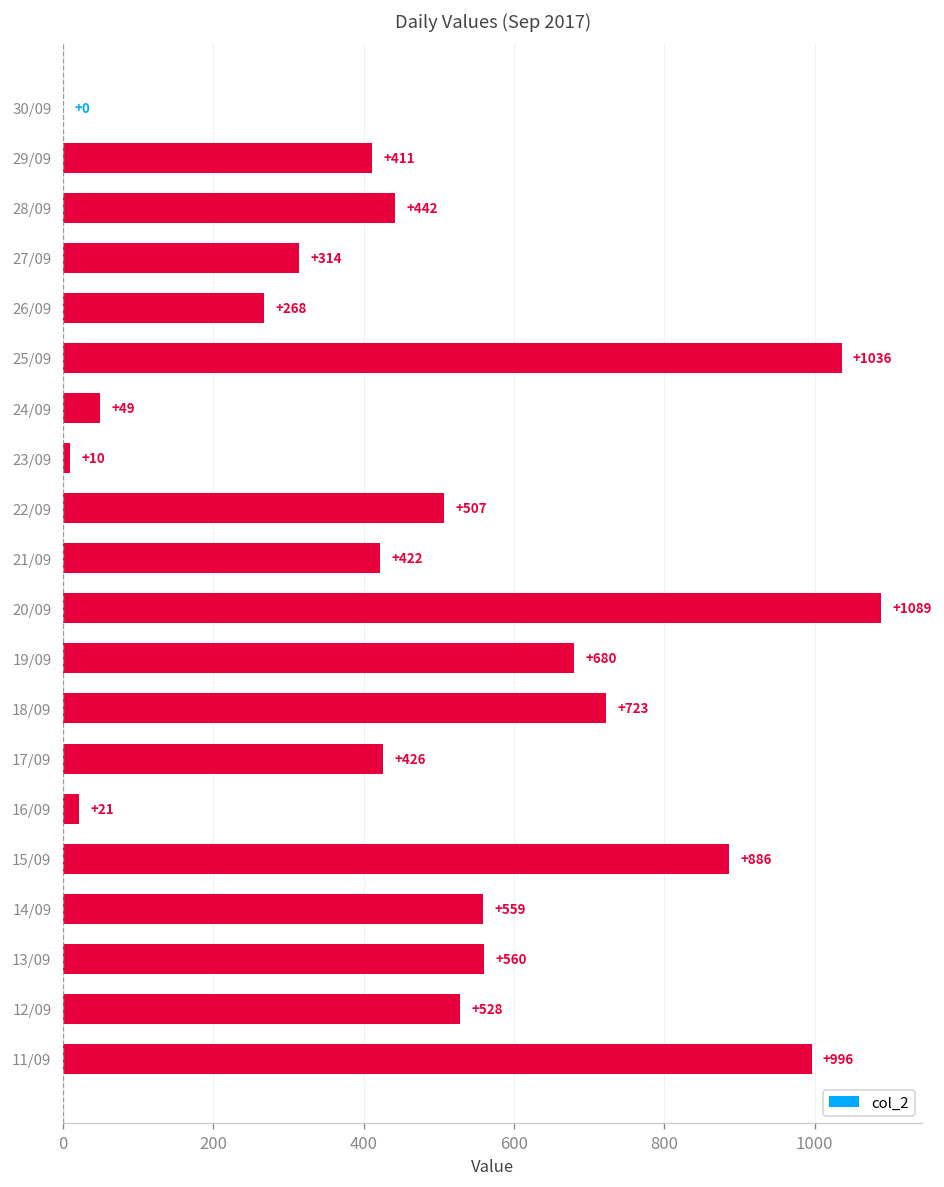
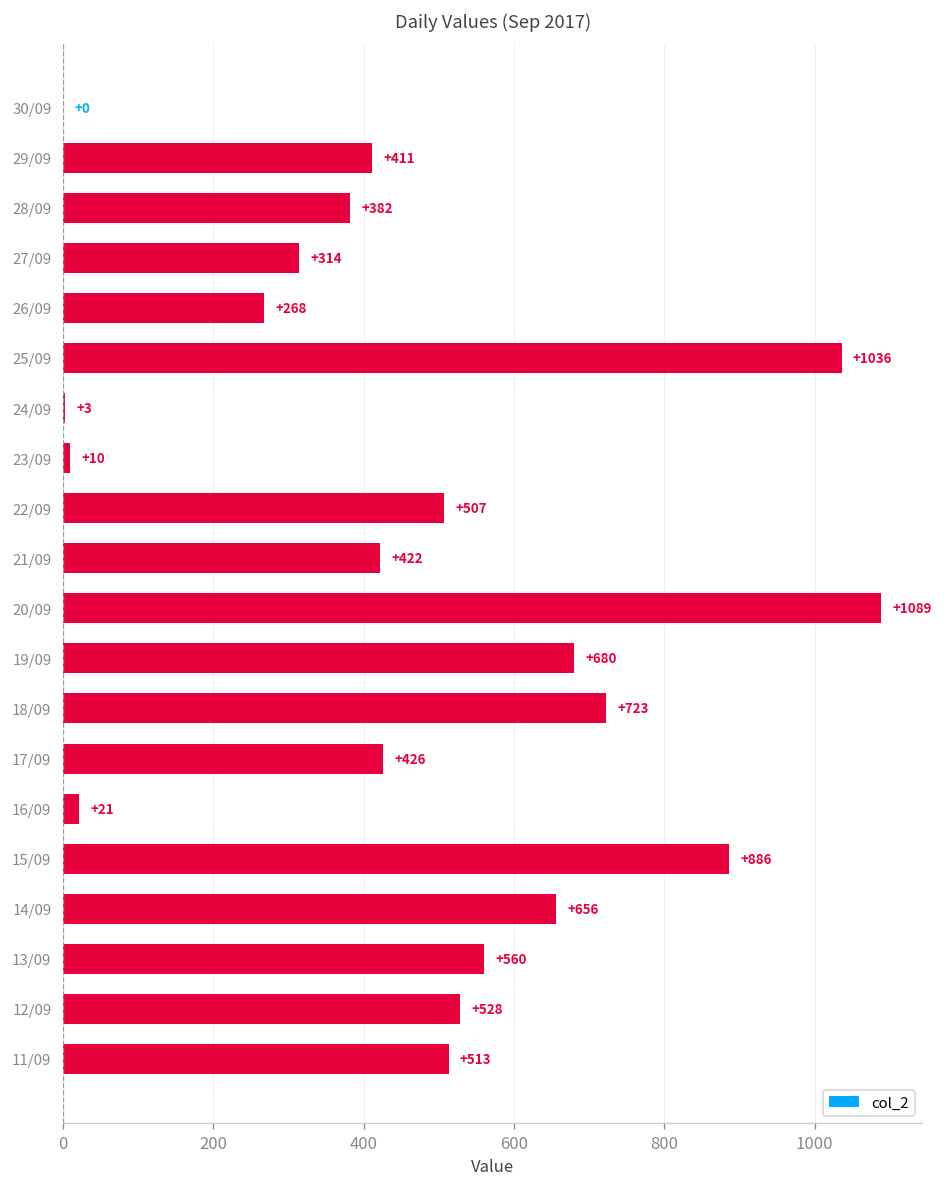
  {
    "30/09": "+0",
    "29/09": "+411",
-   "28/09": "+442",
+   "28/09": "+382",
    "27/09": "+314",
    "26/09": "+268",
    "25/09": "+1036",
-   "24/09": "+49",
+   "24/09": "+3",
    "23/09": "+10",
    "22/09": "+507",
    "21/09": "+422",
    "20/09": "+1089",
    "19/09": "+680",
    "18/09": "+723",
    "17/09": "+426",
    "16/09": "+21",
    "15/09": "+886",
-   "14/09": "+559",
+   "14/09": "+656",
    "13/09": "+560",
    "12/09": "+528",
-   "11/09": "+996"
+   "11/09": "+513"
  }
